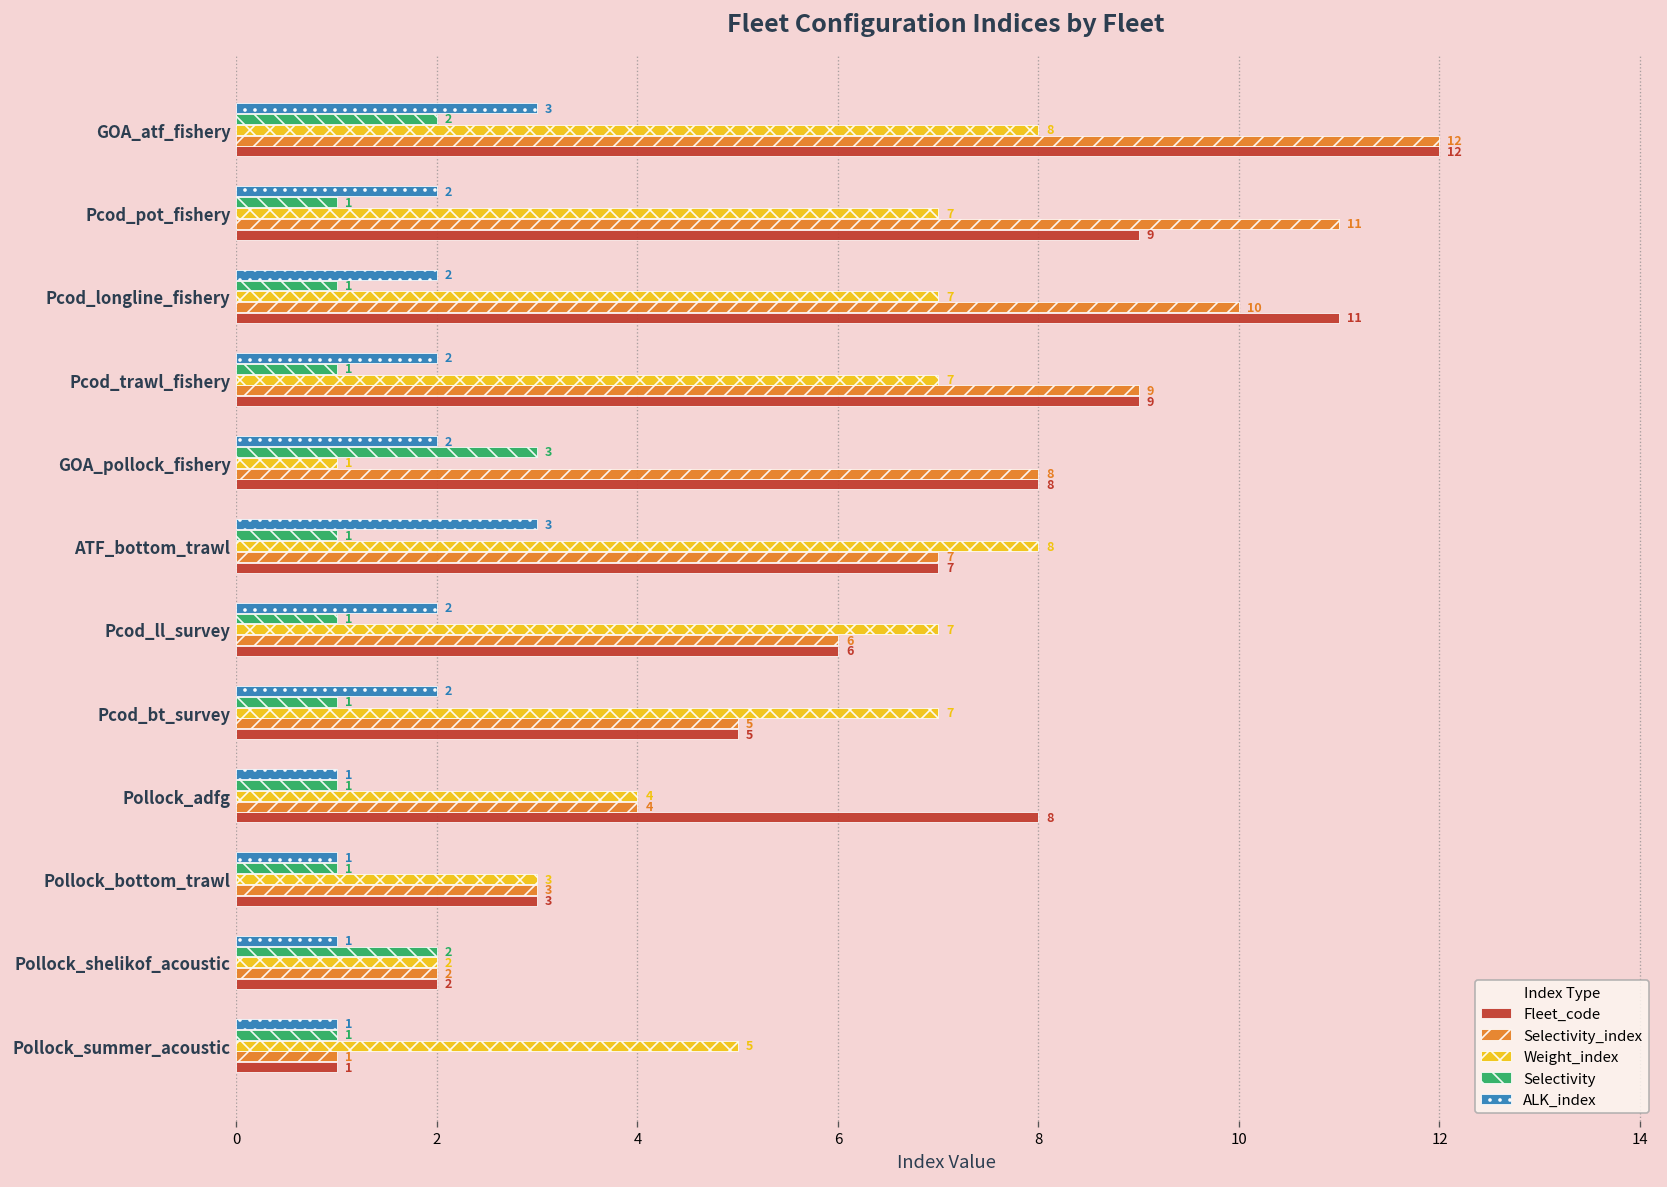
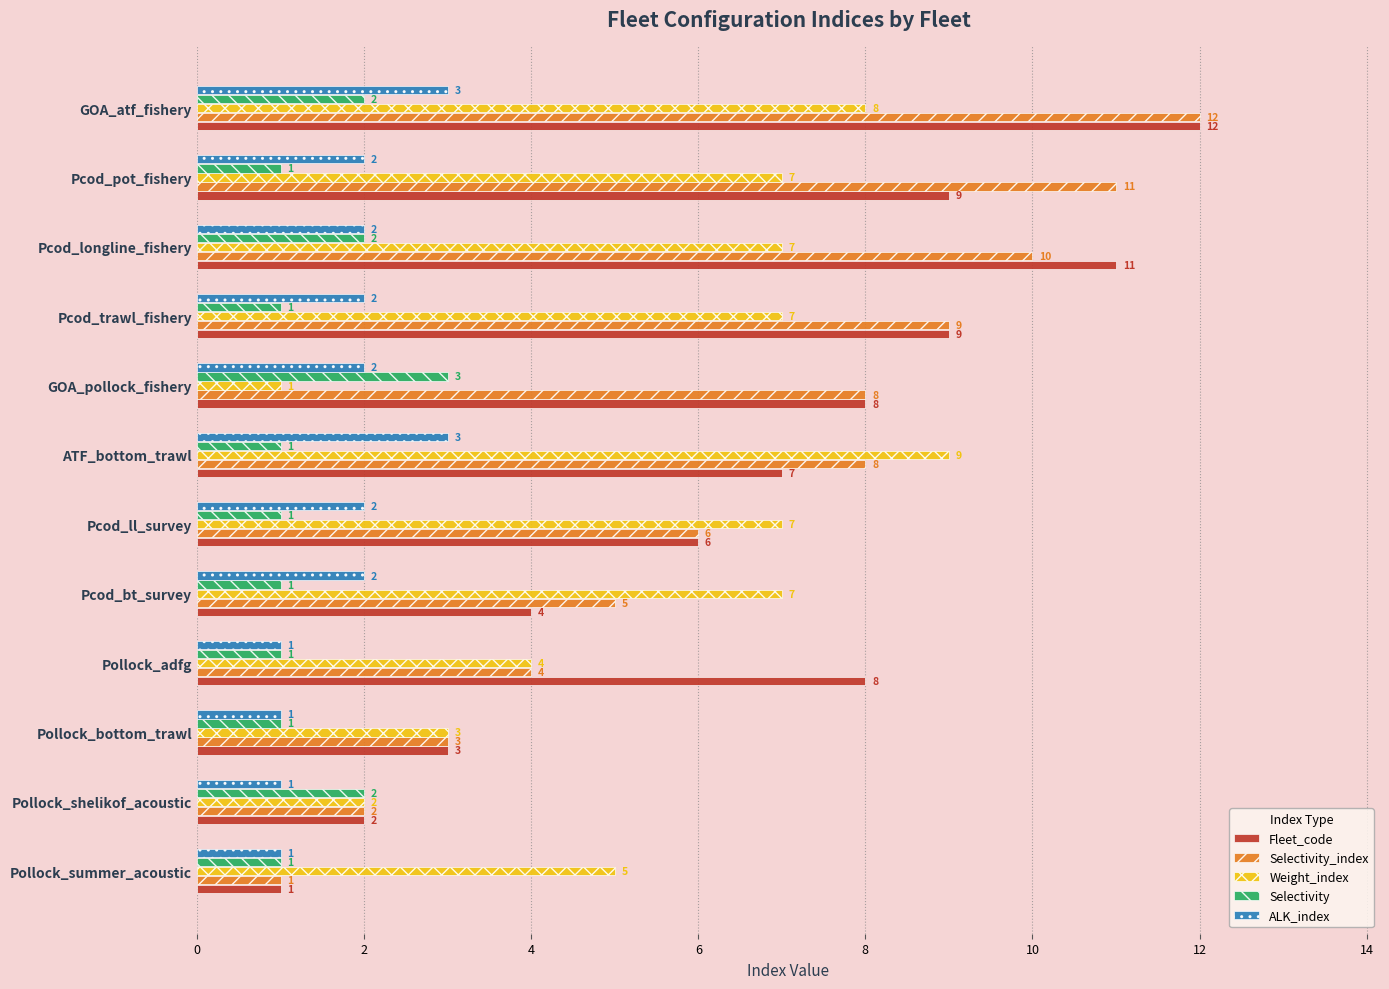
  {
    "Fleet_code": {
      "GOA_atf_fishery": 12,
      "Pcod_pot_fishery": 9,
      "Pcod_longline_fishery": 11,
      "Pcod_trawl_fishery": 9,
      "GOA_pollock_fishery": 8,
      "ATF_bottom_trawl": 7,
      "Pcod_ll_survey": 6,
-     "Pcod_bt_survey": 5,
+     "Pcod_bt_survey": 4,
      "Pollock_adfg": 8,
      "Pollock_bottom_trawl": 3,
      "Pollock_shelikof_acoustic": 2,
      "Pollock_summer_acoustic": 1
    },
    "Selectivity_index": {
      "GOA_atf_fishery": 12,
      "Pcod_pot_fishery": 11,
      "Pcod_longline_fishery": 10,
      "Pcod_trawl_fishery": 9,
      "GOA_pollock_fishery": 8,
-     "ATF_bottom_trawl": 7,
+     "ATF_bottom_trawl": 8,
      "Pcod_ll_survey": 6,
      "Pcod_bt_survey": 5,
      "Pollock_adfg": 4,
      "Pollock_bottom_trawl": 3,
      "Pollock_shelikof_acoustic": 2,
      "Pollock_summer_acoustic": 1
    },
    "Weight_index": {
      "GOA_atf_fishery": 8,
      "Pcod_pot_fishery": 7,
      "Pcod_longline_fishery": 7,
      "Pcod_trawl_fishery": 7,
      "GOA_pollock_fishery": 1,
-     "ATF_bottom_trawl": 8,
+     "ATF_bottom_trawl": 9,
      "Pcod_ll_survey": 7,
      "Pcod_bt_survey": 7,
      "Pollock_adfg": 4,
      "Pollock_bottom_trawl": 3,
      "Pollock_shelikof_acoustic": 2,
      "Pollock_summer_acoustic": 5
    },
    "Selectivity": {
      "GOA_atf_fishery": 2,
      "Pcod_pot_fishery": 1,
-     "Pcod_longline_fishery": 1,
+     "Pcod_longline_fishery": 2,
      "Pcod_trawl_fishery": 1,
      "GOA_pollock_fishery": 3,
      "ATF_bottom_trawl": 1,
      "Pcod_ll_survey": 1,
      "Pcod_bt_survey": 1,
      "Pollock_adfg": 1,
      "Pollock_bottom_trawl": 1,
      "Pollock_shelikof_acoustic": 2,
      "Pollock_summer_acoustic": 1
    },
    "ALK_index": {
      "GOA_atf_fishery": 3,
      "Pcod_pot_fishery": 2,
      "Pcod_longline_fishery": 2,
      "Pcod_trawl_fishery": 2,
      "GOA_pollock_fishery": 2,
      "ATF_bottom_trawl": 3,
      "Pcod_ll_survey": 2,
      "Pcod_bt_survey": 2,
      "Pollock_adfg": 1,
      "Pollock_bottom_trawl": 1,
      "Pollock_shelikof_acoustic": 1,
      "Pollock_summer_acoustic": 1
    }
  }
